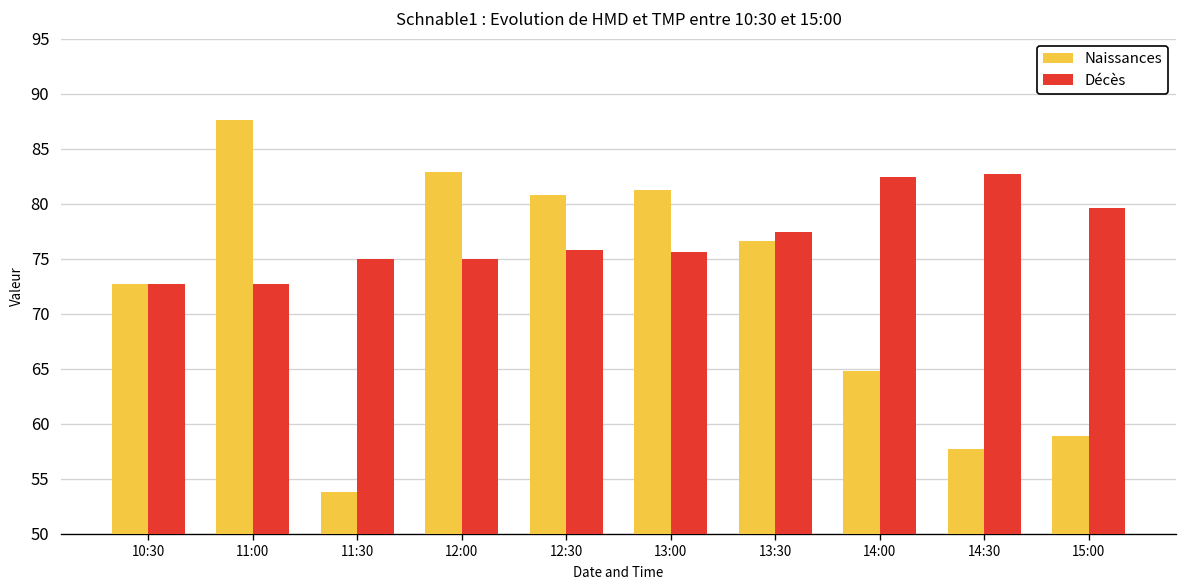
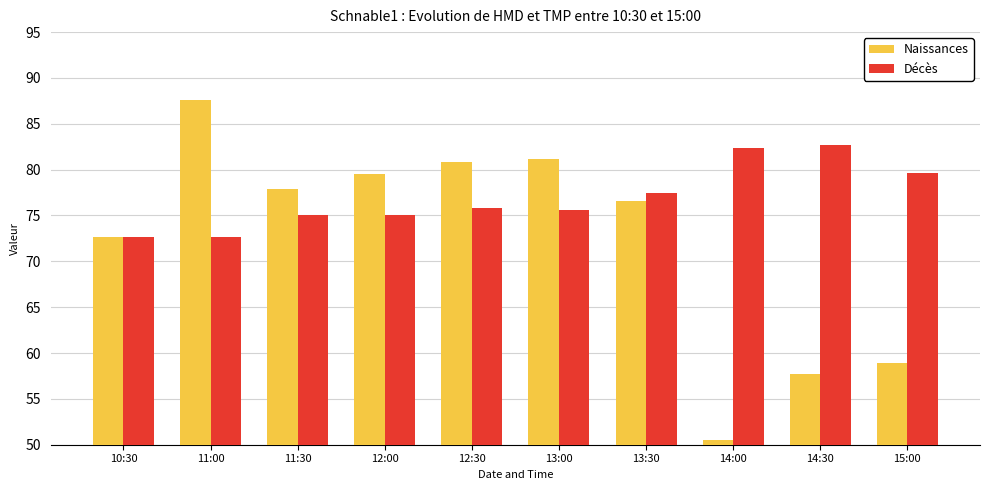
  {
    "Naissances": {
      "10:30": 73,
      "11:00": 88,
-     "11:30": 54,
-     "12:00": 83,
+     "11:30": 78,
+     "12:00": 80,
      "12:30": 81,
      "13:00": 81,
      "13:30": 77,
-     "14:00": 65,
+     "14:00": 51,
      "14:30": 58,
      "15:00": 59
    },
    "Décès": {
      "10:30": 73,
      "11:00": 73,
      "11:30": 75,
      "12:00": 75,
      "12:30": 76,
      "13:00": 76,
      "13:30": 77,
      "14:00": 82,
      "14:30": 83,
      "15:00": 80
    }
  }
